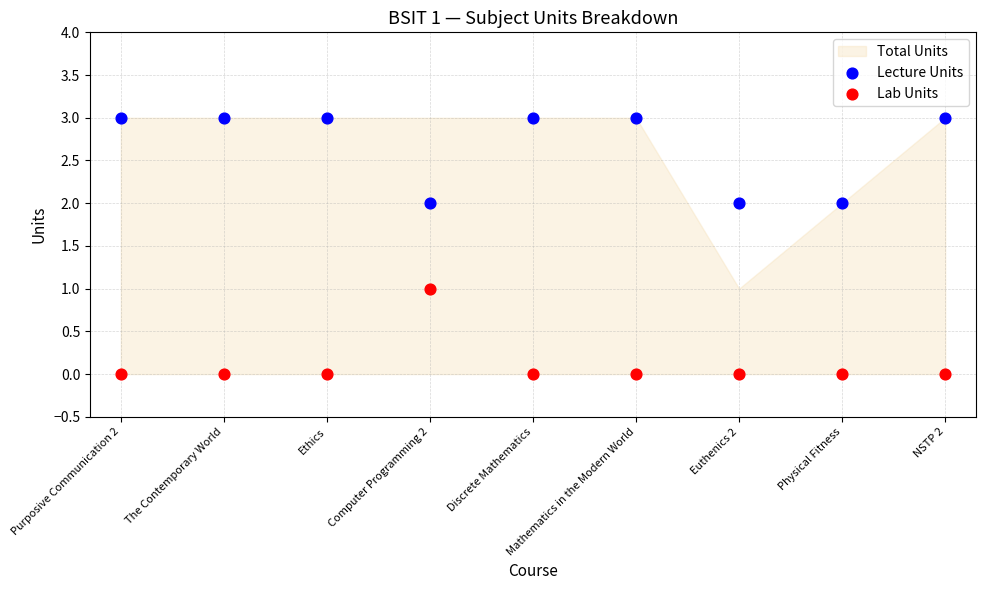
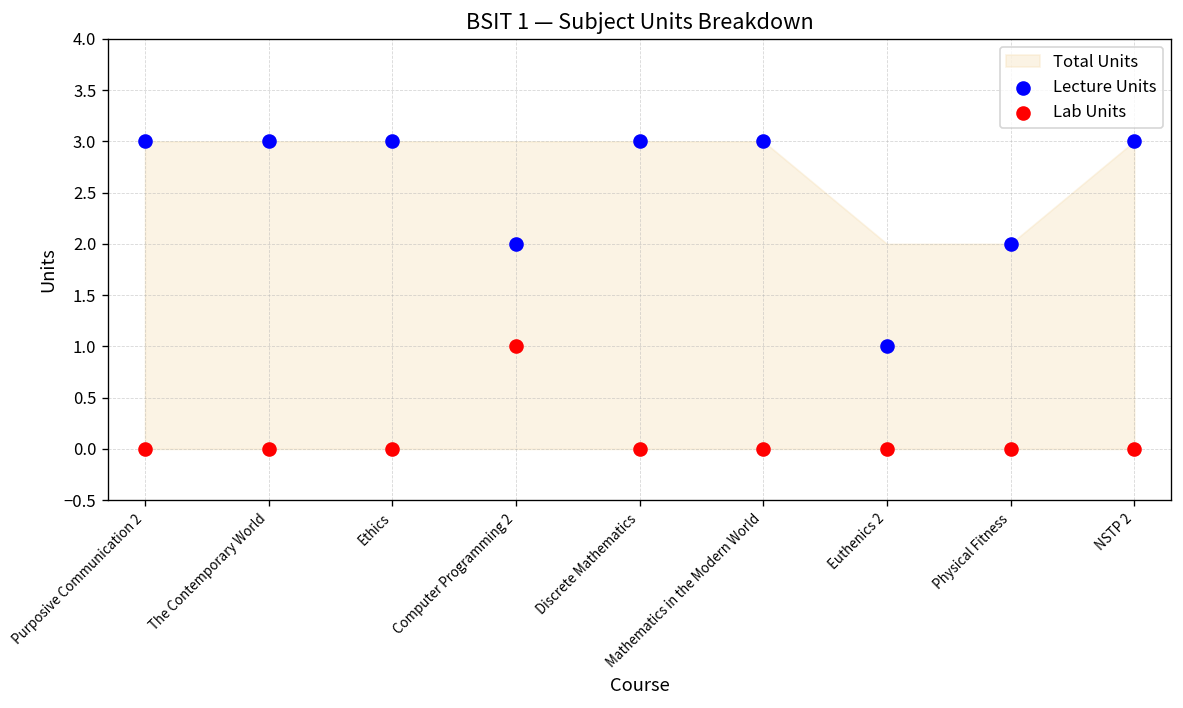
  {
    "Total Units": {
      "Computer Programming 2": 3,
-     "Euthenics 2": 1
+     "Euthenics 2": 2
    },
    "Lecture Units": {
-     "Euthenics 2": 2
+     "Euthenics 2": 1
    }
  }
